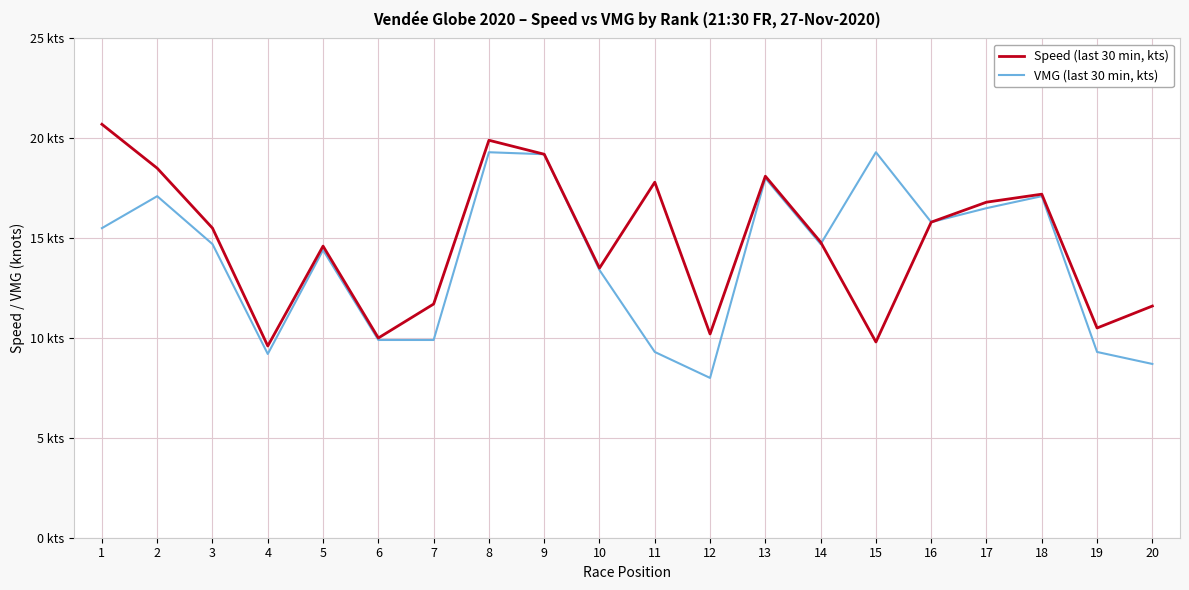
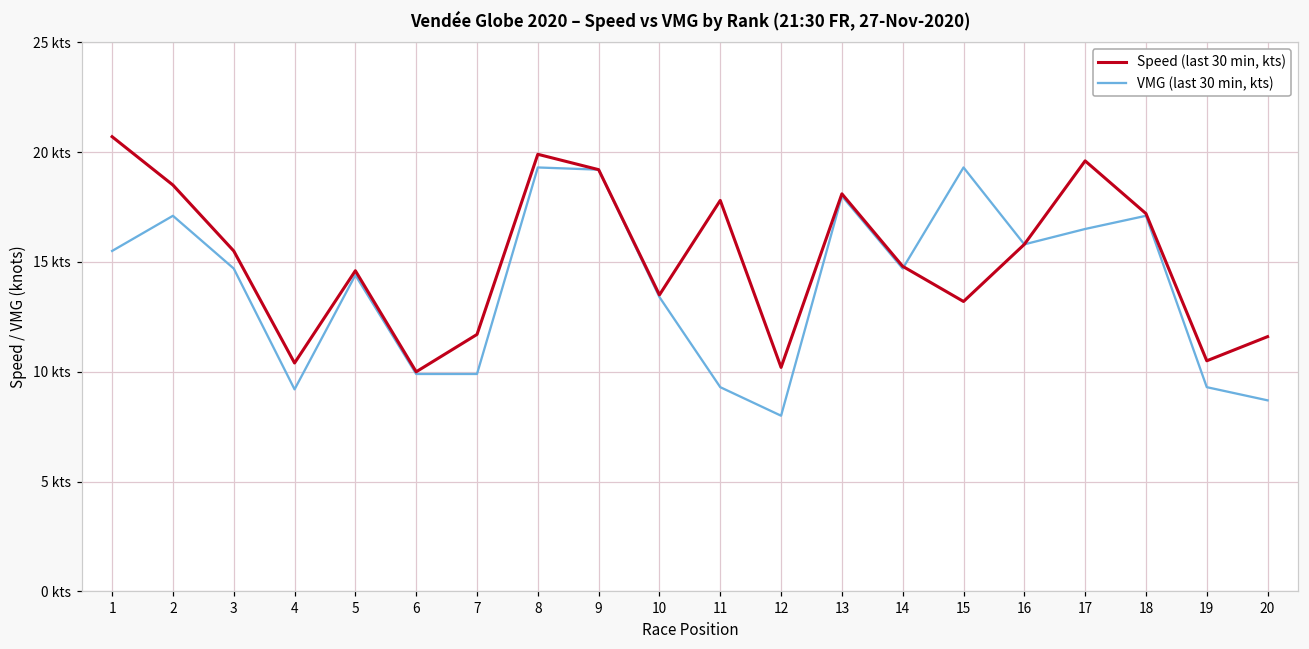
  {
    "Speed (last 30 min, kts)": {
      "1": "20.7 kts",
      "2": "18.5 kts",
      "3": "15.5 kts",
-     "4": "9.6 kts",
+     "4": "10.4 kts",
      "5": "14.6 kts",
      "7": "11.7 kts",
      "8": "19.9 kts",
      "11": "17.8 kts",
      "12": "10.2 kts",
-     "15": "9.8 kts",
-     "17": "16.8 kts",
+     "15": "13.2 kts",
+     "17": "19.6 kts",
      "19": "10.5 kts",
      "20": "11.6 kts"
    },
    "VMG (last 30 min, kts)": {
      "1": "15.5 kts",
      "2": "17.1 kts",
      "3": "14.7 kts",
      "4": "9.2 kts",
      "5": "14.4 kts",
      "7": "9.9 kts",
      "8": "19.3 kts",
      "11": "9.3 kts",
      "12": "8.0 kts",
      "15": "19.3 kts",
      "17": "16.5 kts",
      "19": "9.3 kts",
      "20": "8.7 kts"
    }
  }
